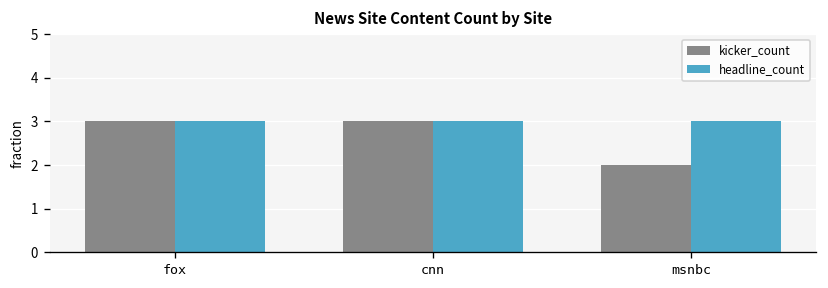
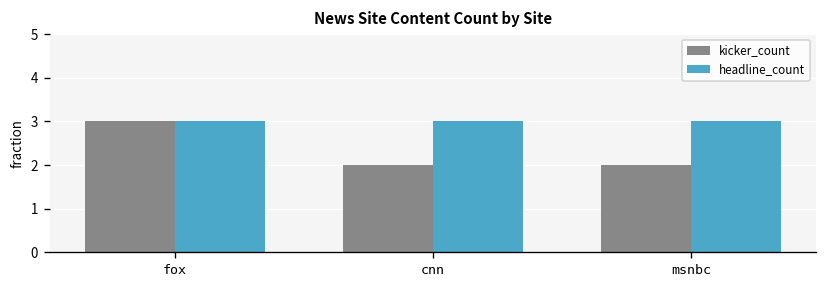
  {
    "kicker_count": {
      "fox": 3,
-     "cnn": 3,
+     "cnn": 2,
      "msnbc": 2
    },
    "headline_count": {
      "fox": 3,
      "cnn": 3,
      "msnbc": 3
    }
  }
